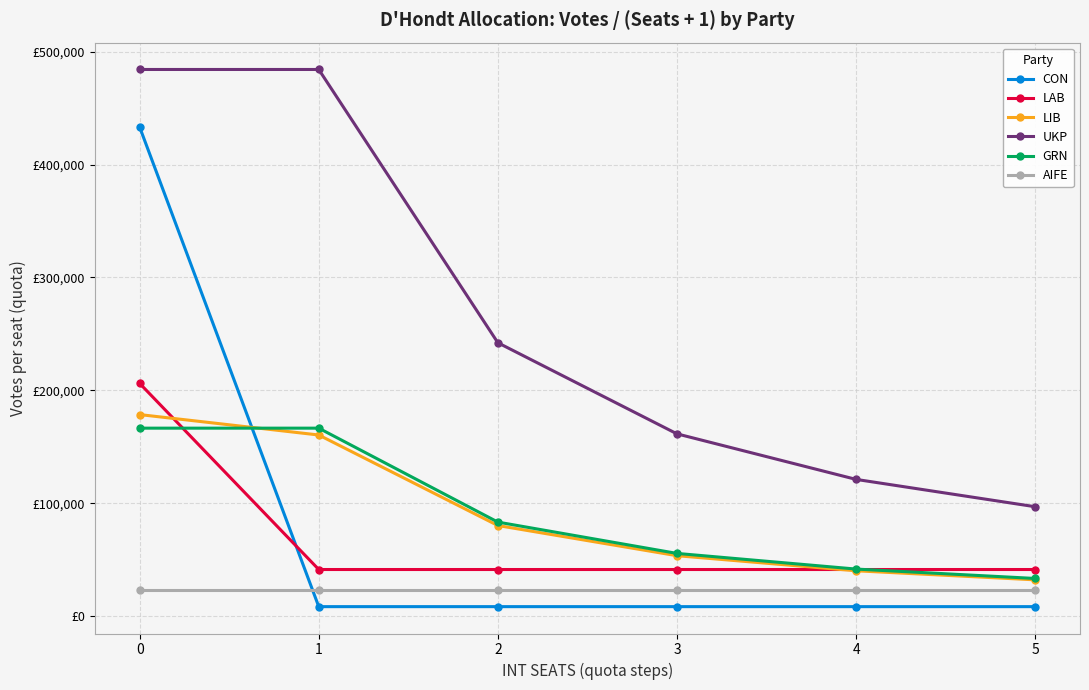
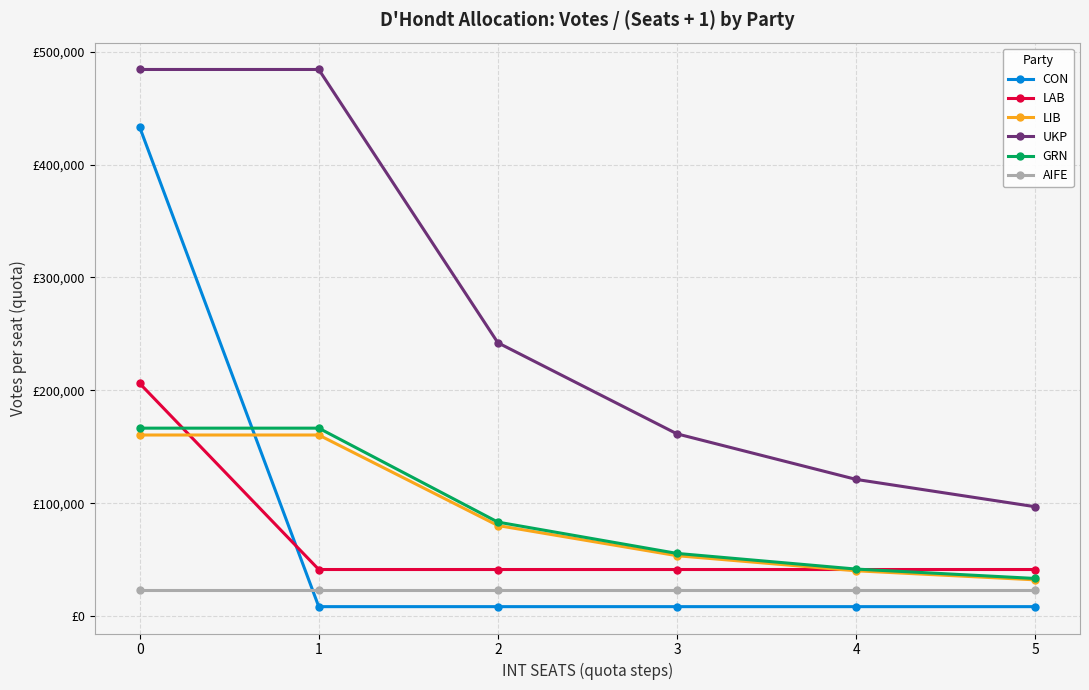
  {
    "CON": {
      "0": "£433,000",
      "1": "£8,000",
      "2": "£8,000",
      "3": "£8,000",
      "4": "£8,000",
      "5": "£8,000"
    },
    "LAB": {
      "0": "£206,000",
      "1": "£41,000",
      "2": "£41,000",
      "3": "£41,000",
      "5": "£41,000"
    },
    "LIB": {
-     "0": "£178,000",
+     "0": "£160,000",
      "1": "£160,000",
      "2": "£80,000"
    },
    "UKP": {
      "0": "£484,000",
      "1": "£484,000",
      "2": "£242,000",
      "3": "£161,000",
      "4": "£121,000",
      "5": "£97,000"
    },
    "GRN": {
      "0": "£166,000",
      "1": "£166,000",
      "2": "£83,000"
    },
    "AIFE": {
      "0": "£23,000",
      "1": "£23,000",
      "2": "£23,000",
      "3": "£23,000",
      "4": "£23,000",
      "5": "£23,000"
    }
  }
